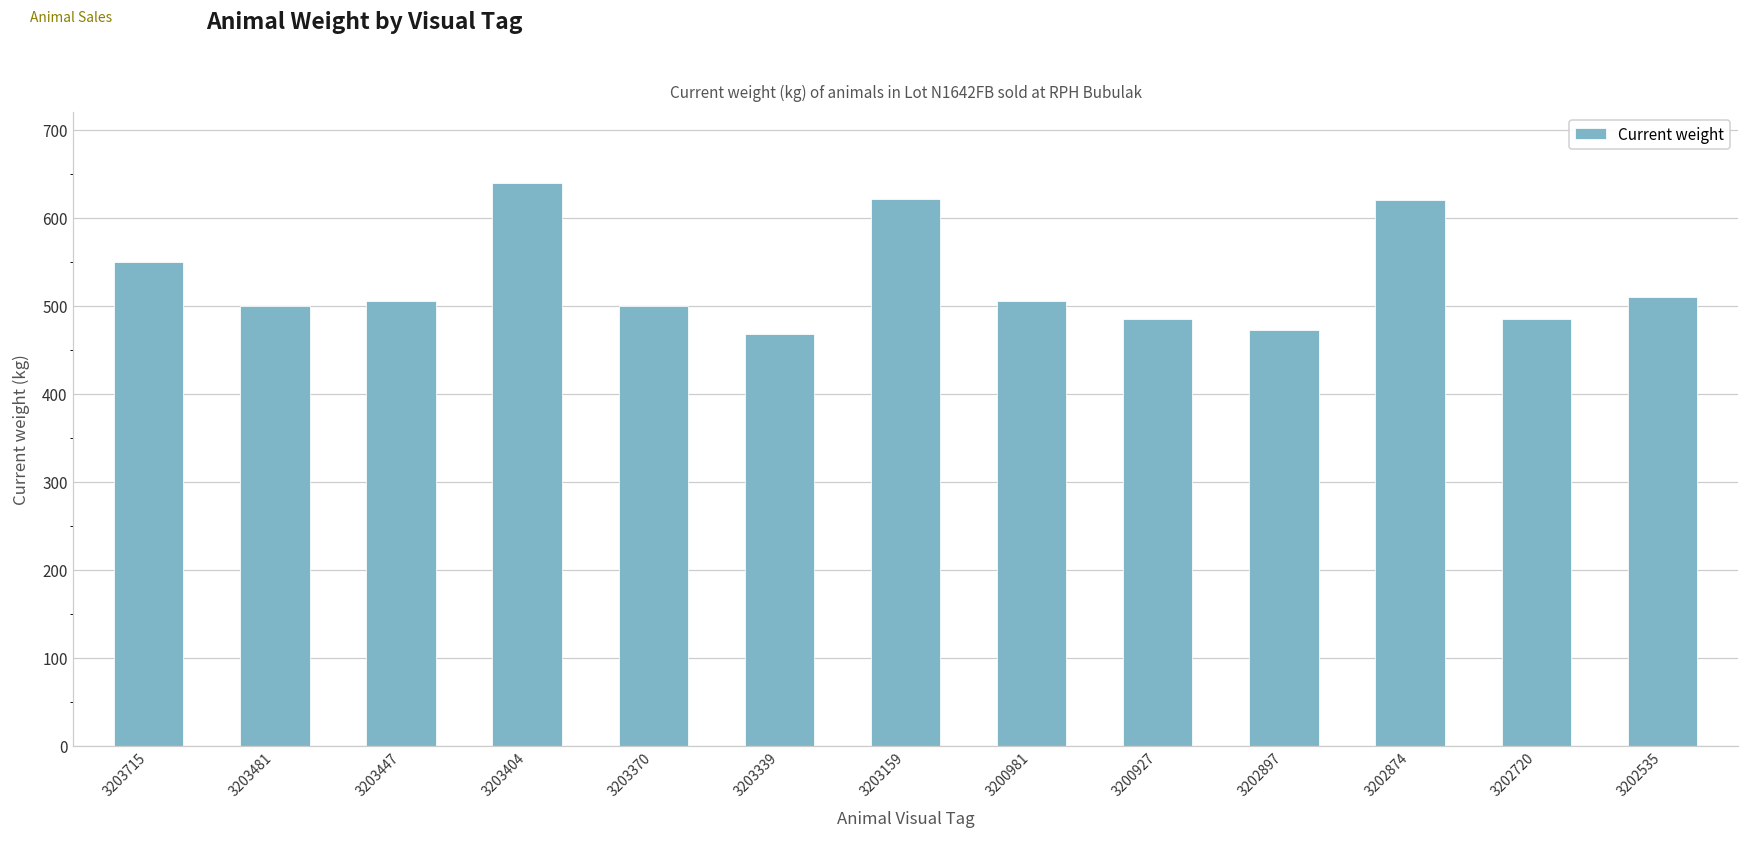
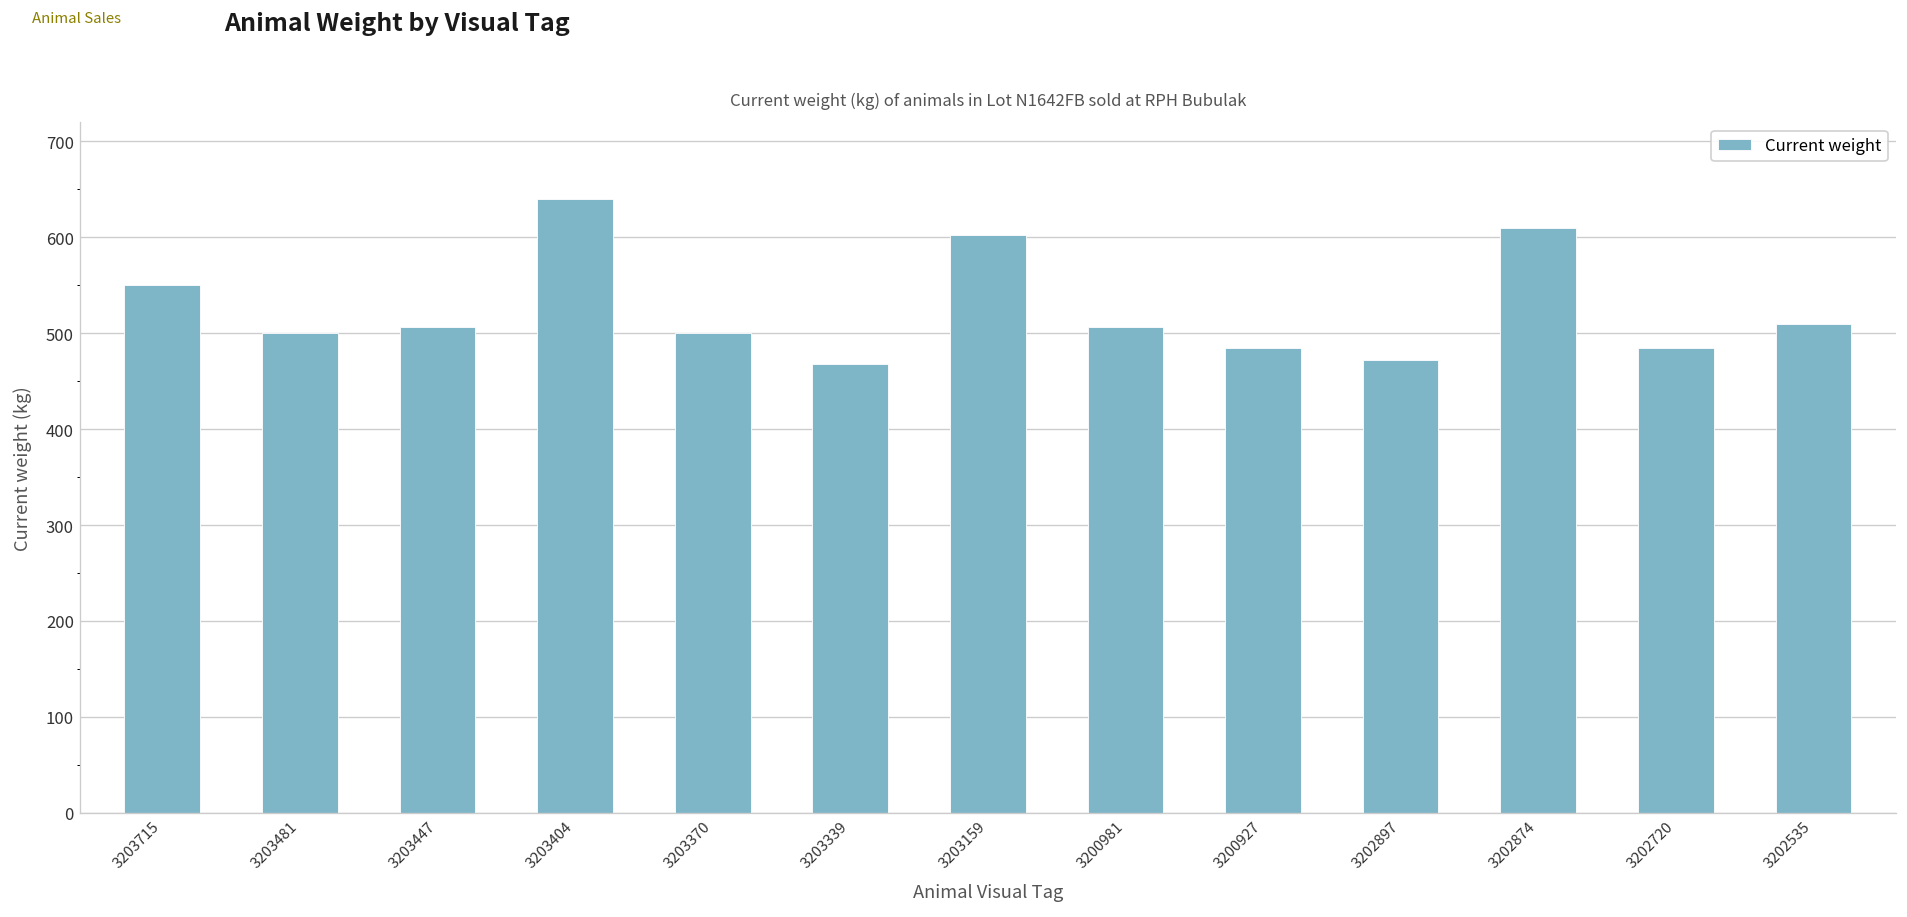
  {
    "3203715": 550,
    "3203481": 500,
    "3203447": 510,
    "3203404": 640,
    "3203370": 500,
    "3203339": 470,
-   "3203159": 620,
+   "3203159": 600,
    "3200981": 510,
    "3200927": 490,
    "3202897": 470,
-   "3202874": 620,
+   "3202874": 610,
    "3202720": 490,
    "3202535": 510
  }
